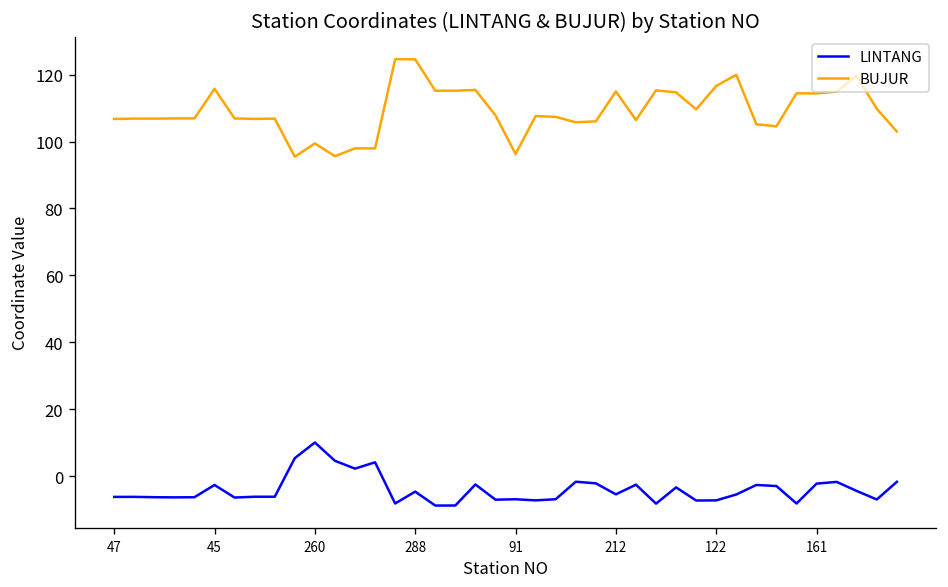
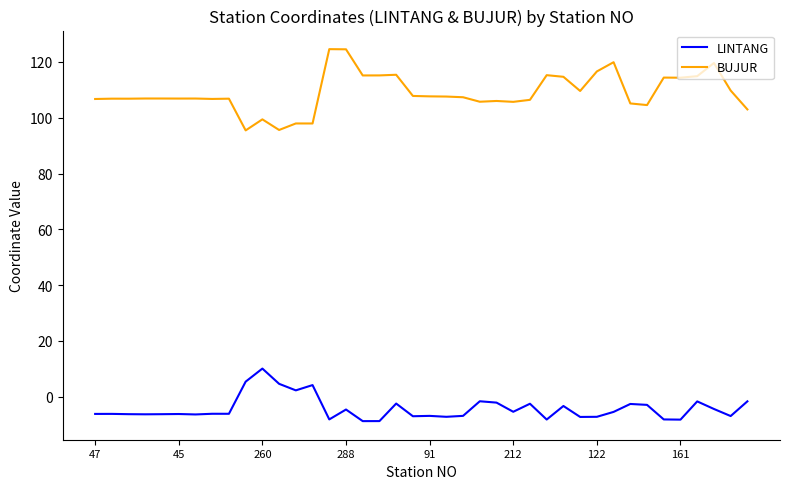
  {
    "LINTANG": {
      "47": -6,
-     "45": -3,
+     "45": -6,
      "260": 10,
      "288": -5,
      "91": -7,
      "212": -5,
      "122": -7,
-     "161": -2
+     "161": -8
    },
    "BUJUR": {
      "47": 107,
-     "45": 116,
+     "45": 107,
      "260": 99,
      "288": 125,
-     "91": 96,
-     "212": 115,
+     "91": 108,
+     "212": 106,
      "122": 117
    }
  }
